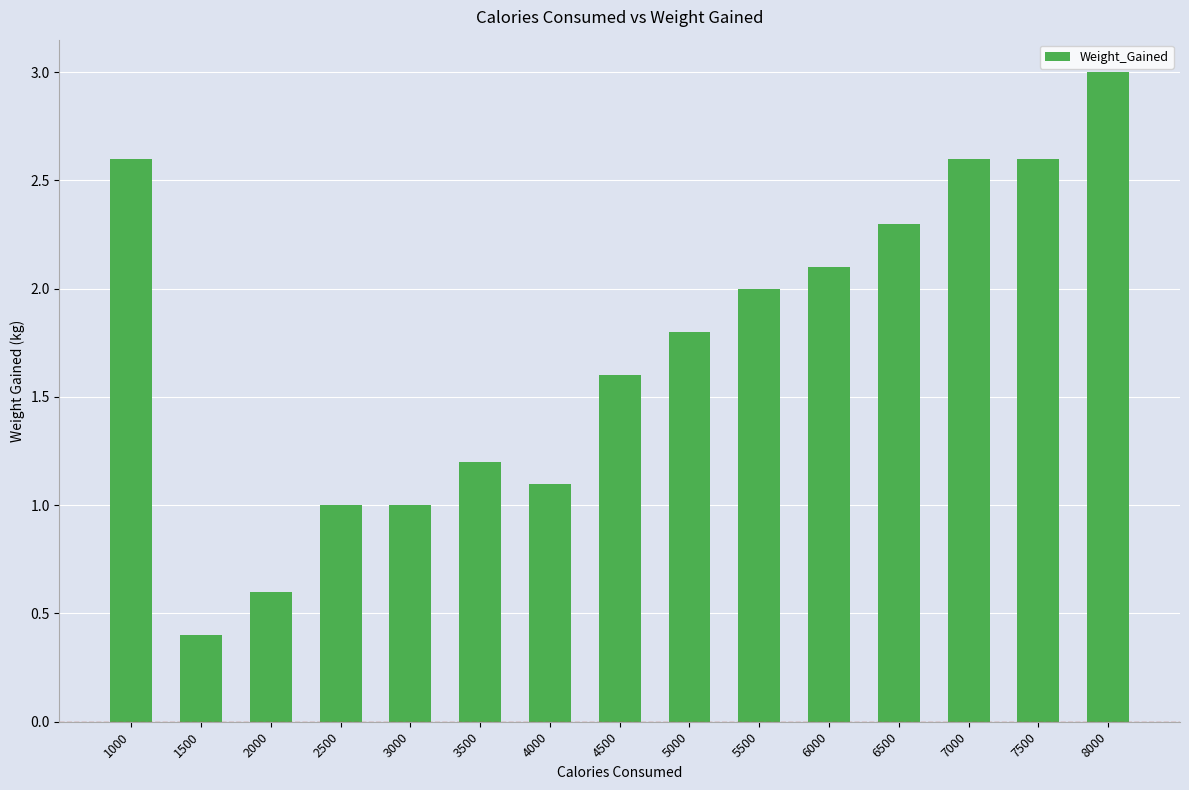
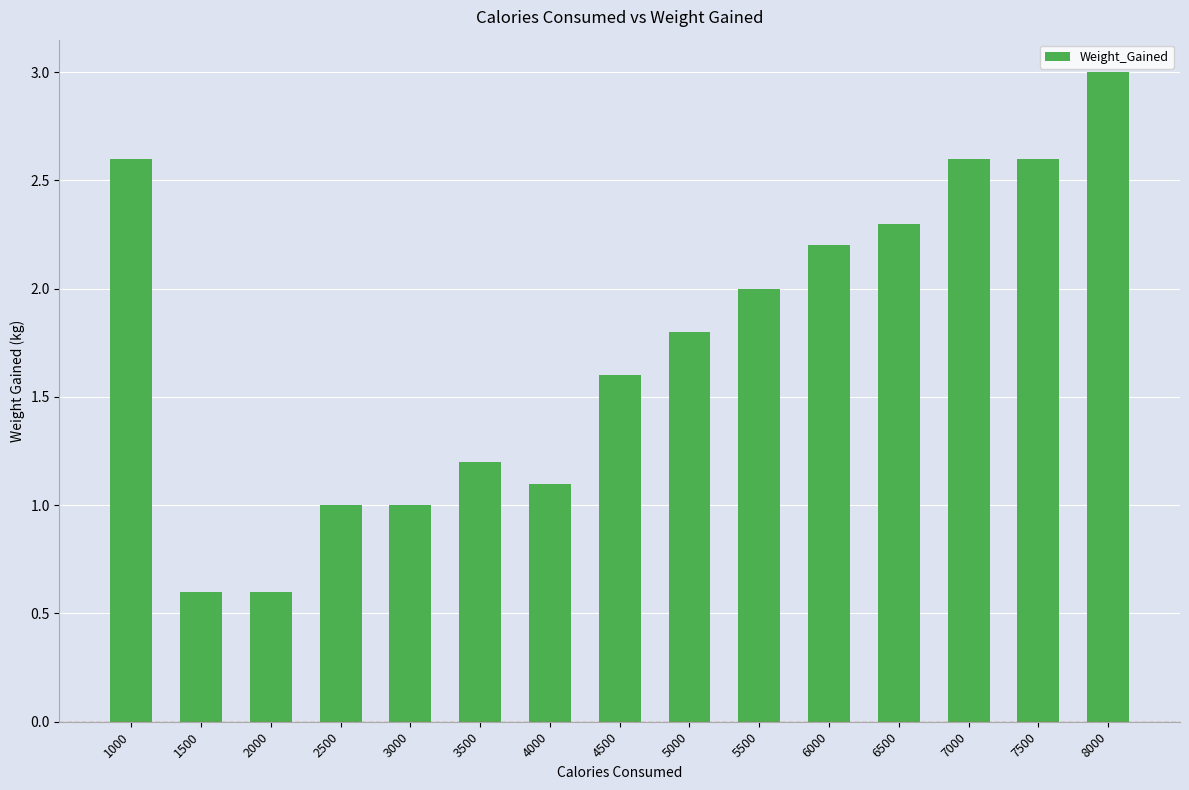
  {
    "1000": 2.6,
-   "1500": 0.4,
+   "1500": 0.6,
    "2000": 0.6,
    "2500": 1.0,
    "3000": 1.0,
    "3500": 1.2,
    "4000": 1.1,
    "4500": 1.6,
    "5000": 1.8,
    "5500": 2.0,
-   "6000": 2.1,
+   "6000": 2.2,
    "6500": 2.3,
    "7000": 2.6,
    "7500": 2.6,
    "8000": 3.0
  }
